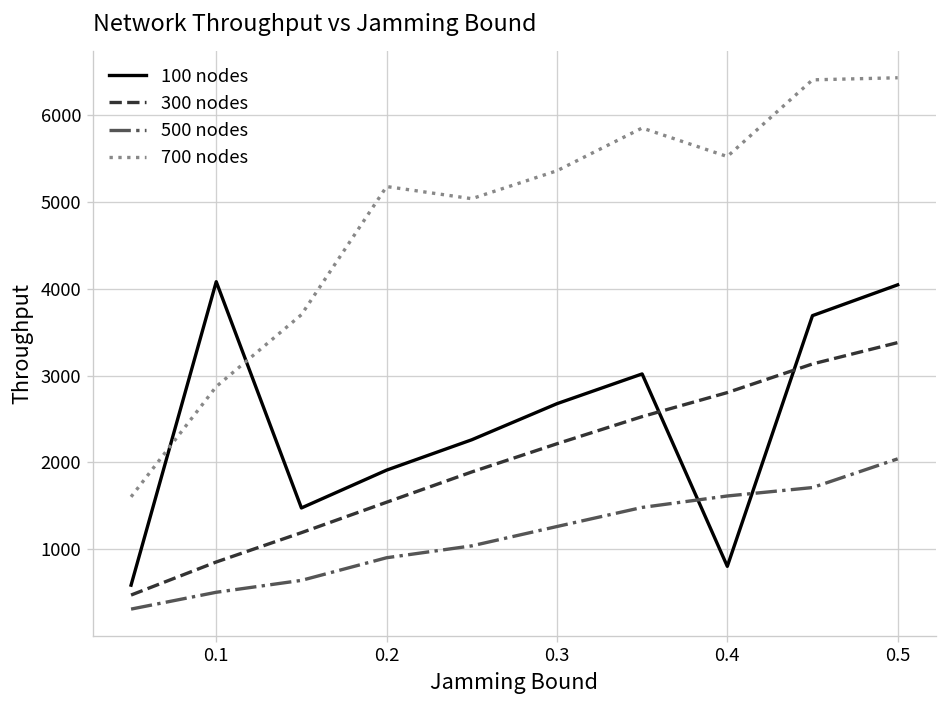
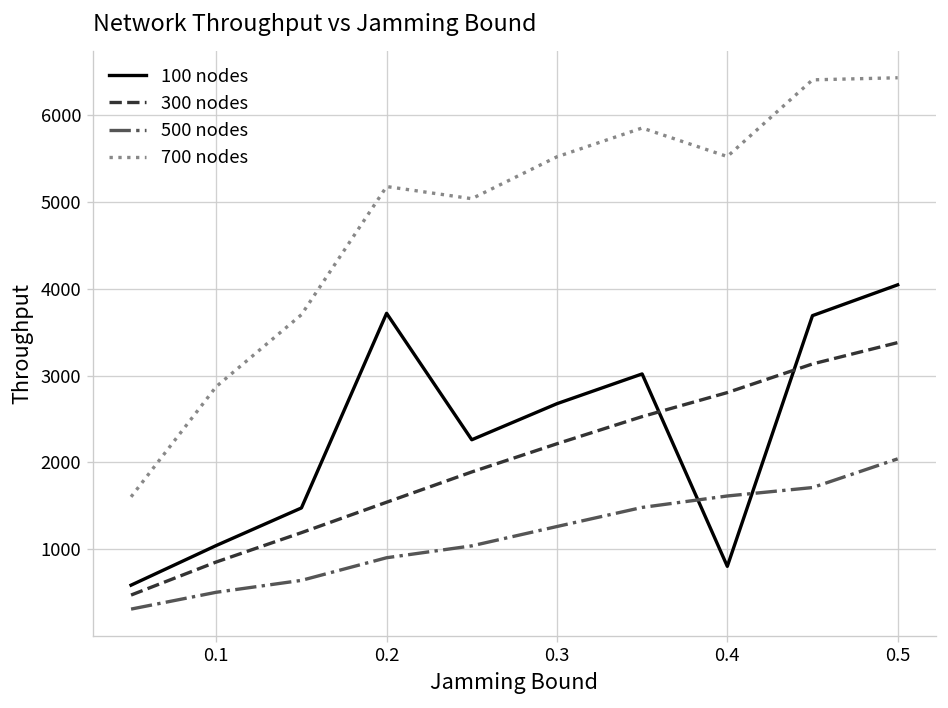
  {
    "100 nodes": {
-     "0.1": 4100,
-     "0.2": 1900,
+     "0.1": 1000,
+     "0.2": 3700,
      "0.3": 2700,
      "0.4": 800,
      "0.5": 4000
    },
    "700 nodes": {
      "0.1": 2900,
      "0.2": 5200,
-     "0.3": 5400,
+     "0.3": 5500,
      "0.4": 5500,
      "0.5": 6400
    }
  }
